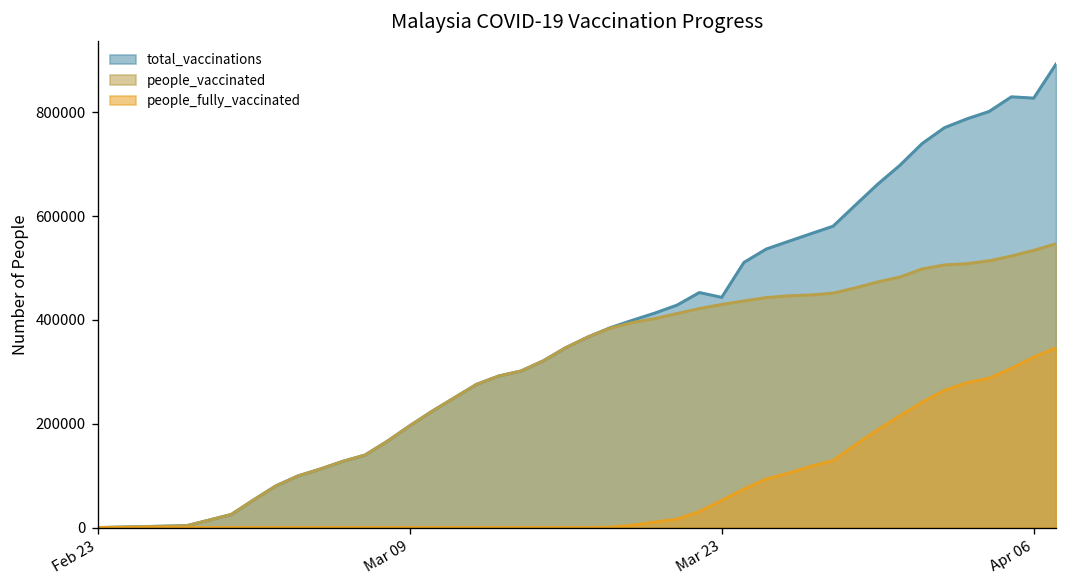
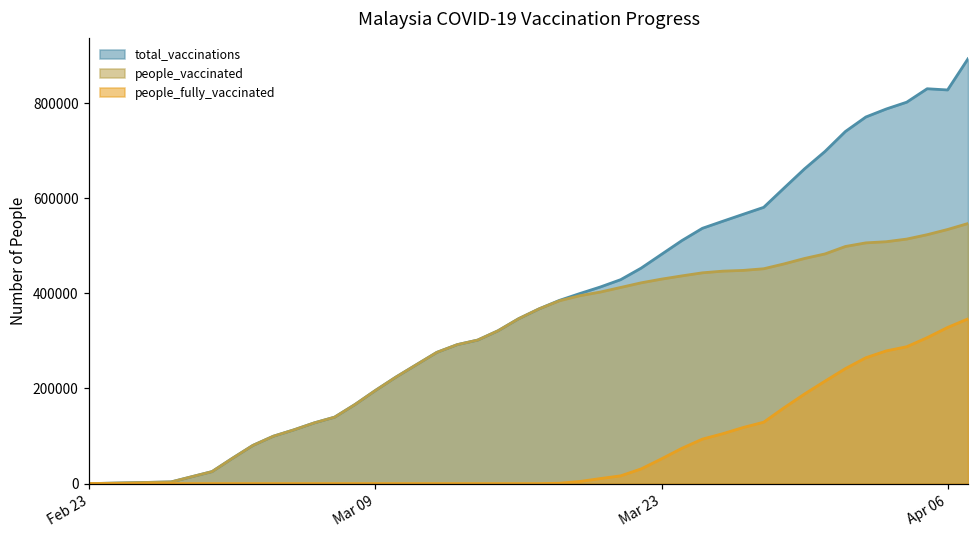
  {
    "total_vaccinations": {
-     "Mar 23": 440000,
+     "Mar 23": 480000,
      "Apr 06": 830000
    }
  }
